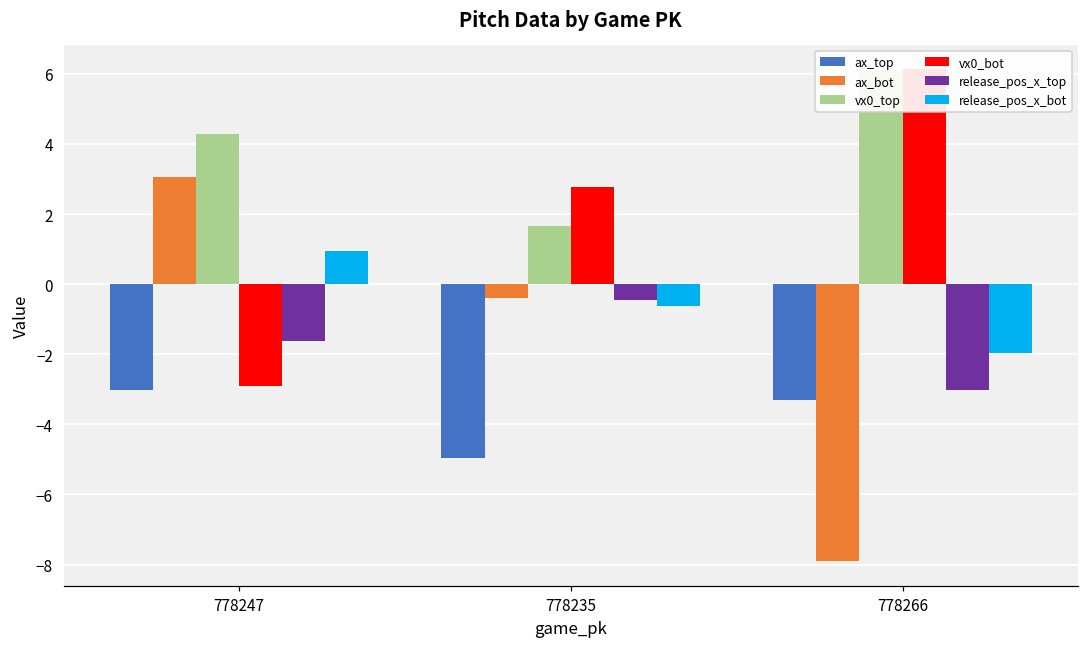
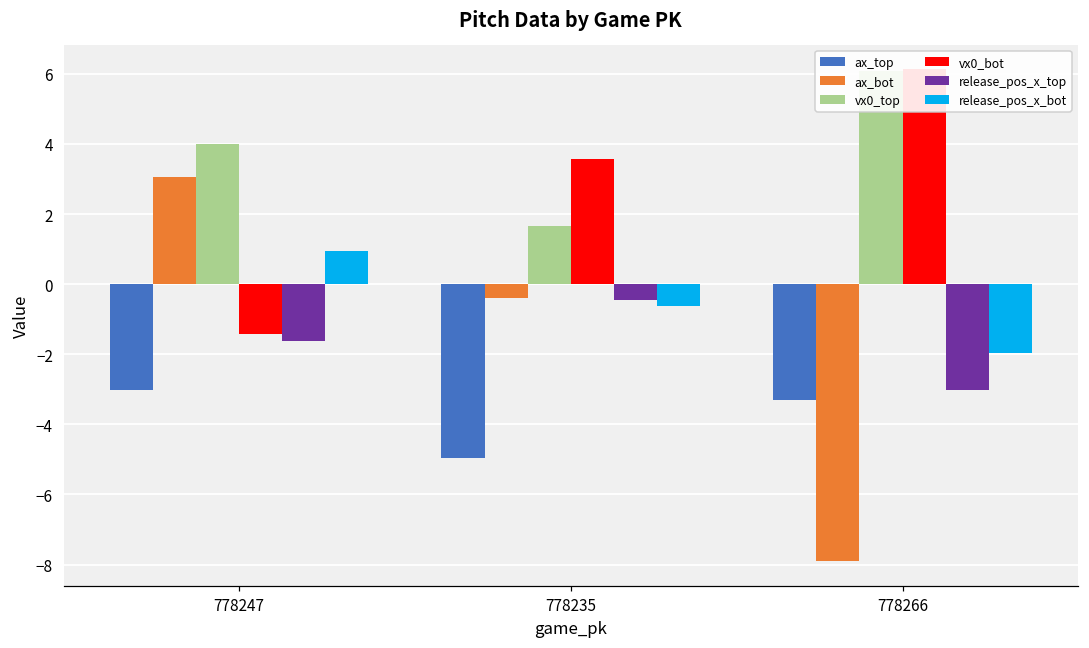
  {
    "ax_top": {
      "778247": -3.0,
      "778235": -5.0,
      "778266": -3.3
    },
    "ax_bot": {
      "778247": 3.1,
      "778235": -0.4,
      "778266": -7.9
    },
    "vx0_top": {
-     "778247": 4.3,
+     "778247": 4.0,
      "778235": 1.6
    },
    "vx0_bot": {
-     "778247": -2.9,
-     "778235": 2.8
+     "778247": -1.4,
+     "778235": 3.6
    },
    "release_pos_x_top": {
      "778247": -1.6,
      "778235": -0.5,
      "778266": -3.0
    },
    "release_pos_x_bot": {
      "778247": 0.9,
      "778235": -0.6,
      "778266": -2.0
    }
  }
